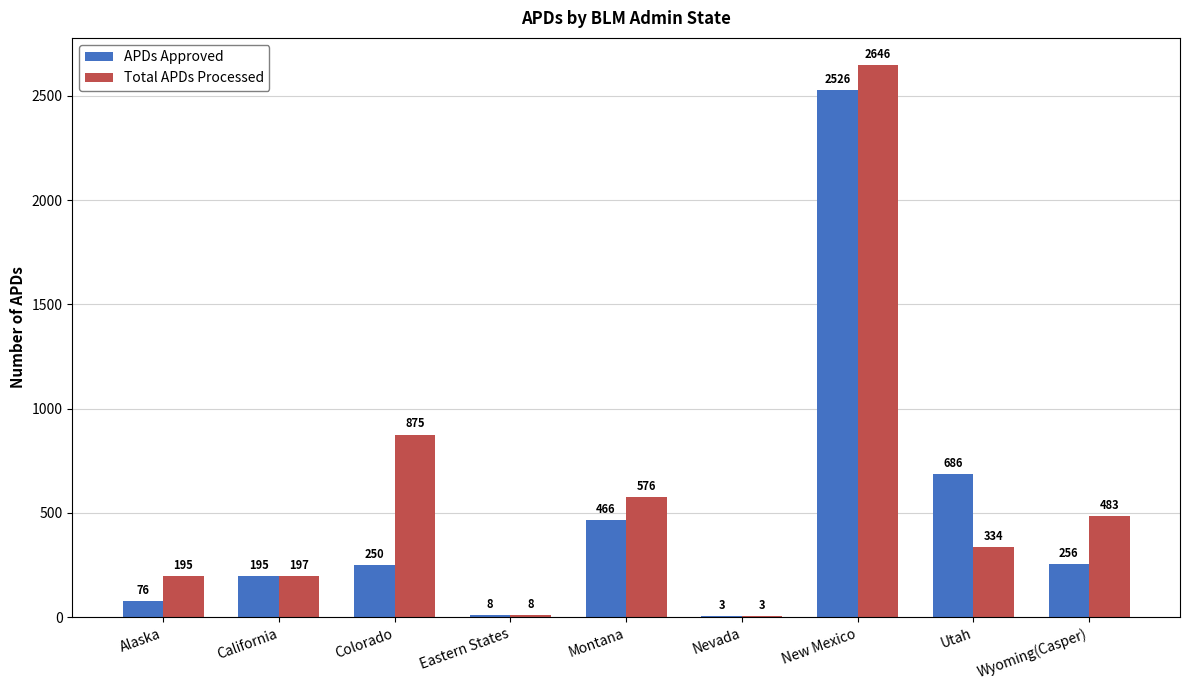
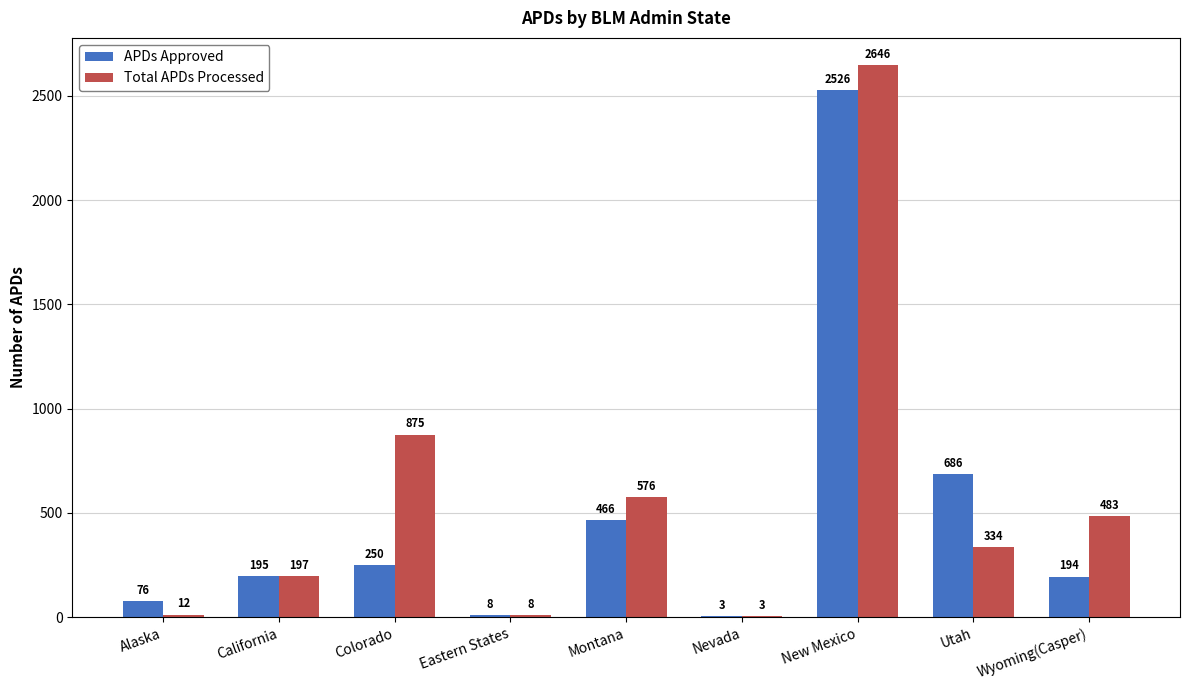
  {
    "APDs Approved": {
      "Alaska": 76,
      "California": 195,
      "Colorado": 250,
      "Eastern States": 8,
      "Montana": 466,
      "Nevada": 3,
      "New Mexico": 2526,
      "Utah": 686,
-     "Wyoming(Casper)": 256
+     "Wyoming(Casper)": 194
    },
    "Total APDs Processed": {
-     "Alaska": 195,
+     "Alaska": 12,
      "California": 197,
      "Colorado": 875,
      "Eastern States": 8,
      "Montana": 576,
      "Nevada": 3,
      "New Mexico": 2646,
      "Utah": 334,
      "Wyoming(Casper)": 483
    }
  }
